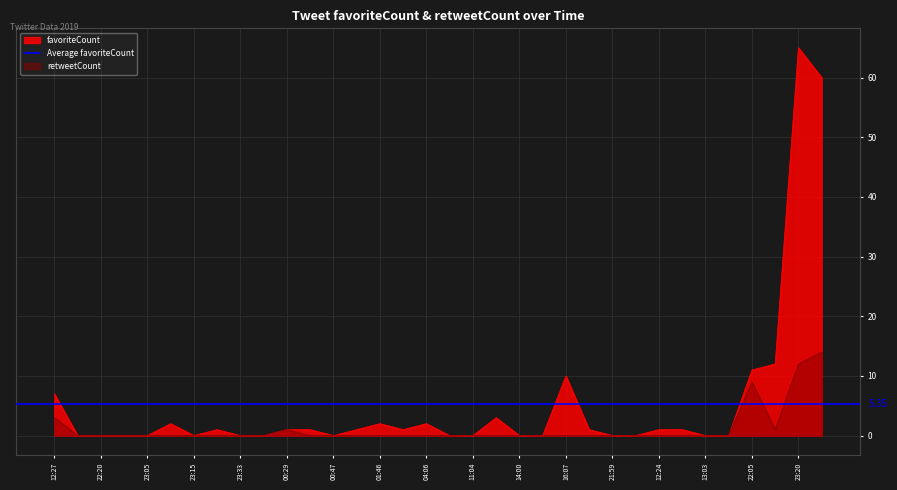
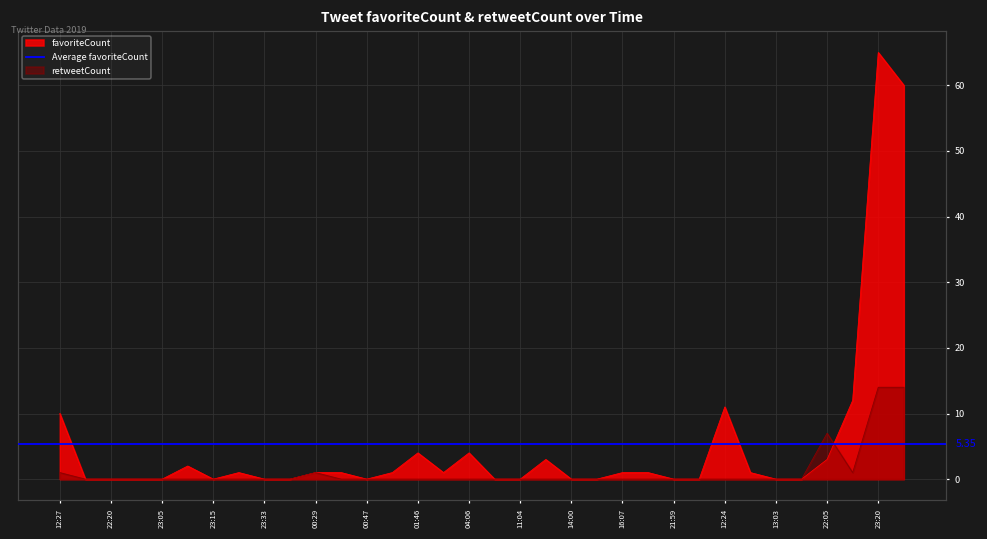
  {
    "favoriteCount": {
-     "12:27": 7,
-     "01:46": 2,
-     "04:06": 2,
-     "16:07": 10,
-     "12:24": 1,
-     "22:05": 11,
+     "12:27": 10,
+     "01:46": 4,
+     "04:06": 4,
+     "16:07": 1,
+     "12:24": 11,
+     "22:05": 3,
      "23:20": 65
    },
    "retweetCount": {
-     "12:27": 3,
+     "12:27": 1,
      "01:46": 0,
      "04:06": 0,
      "16:07": 0,
      "12:24": 0,
-     "22:05": 9,
-     "23:20": 12
+     "22:05": 7,
+     "23:20": 14
    }
  }
